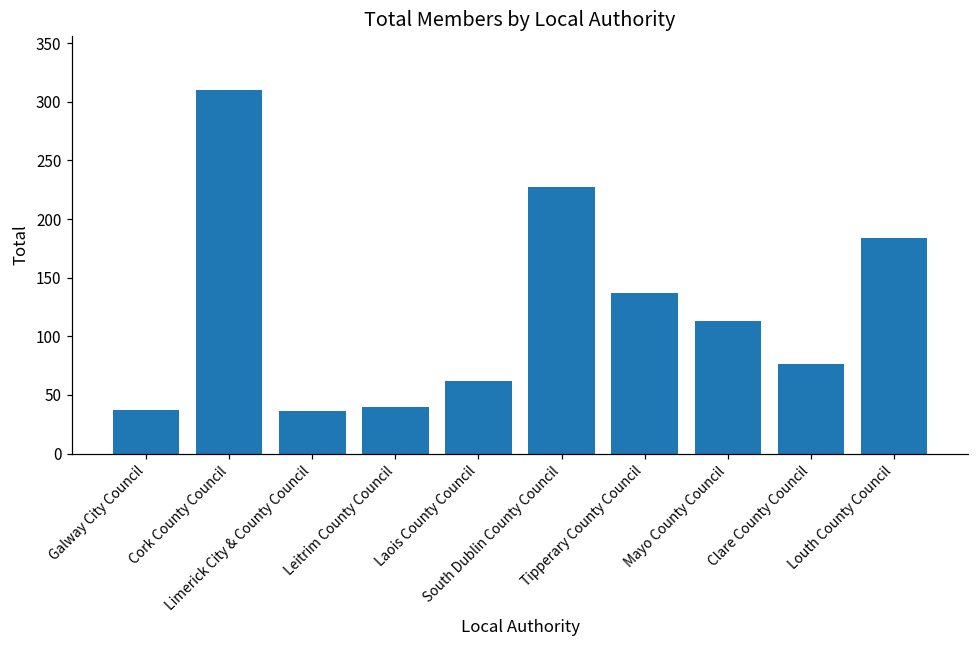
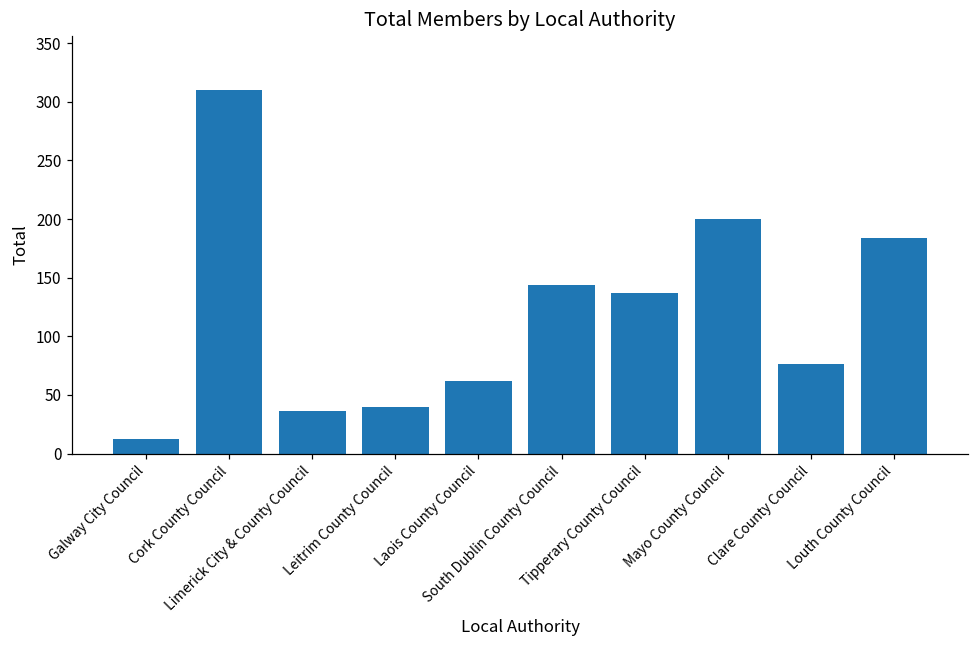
  {
-   "Galway City Council": 37,
+   "Galway City Council": 12,
    "Cork County Council": 310,
    "Limerick City & County Council": 36,
    "Leitrim County Council": 40,
    "Laois County Council": 62,
-   "South Dublin County Council": 227,
+   "South Dublin County Council": 144,
    "Tipperary County Council": 137,
-   "Mayo County Council": 113,
+   "Mayo County Council": 200,
    "Clare County Council": 76,
    "Louth County Council": 184
  }
